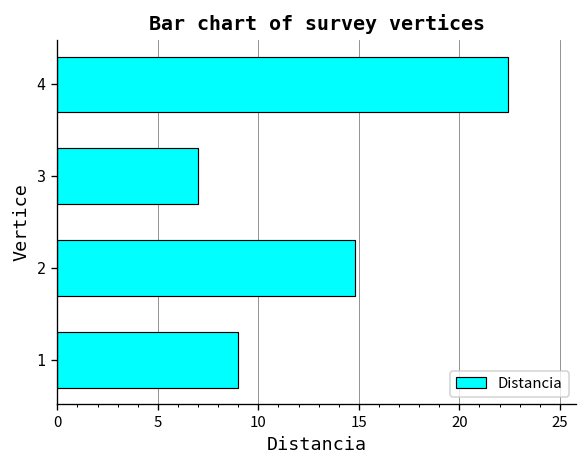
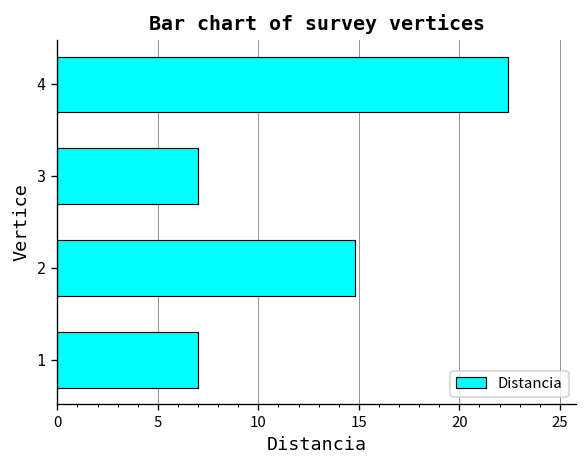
  {
    "4": 22.4,
    "3": 7,
    "2": 14.8,
-   "1": 9
+   "1": 7
  }
